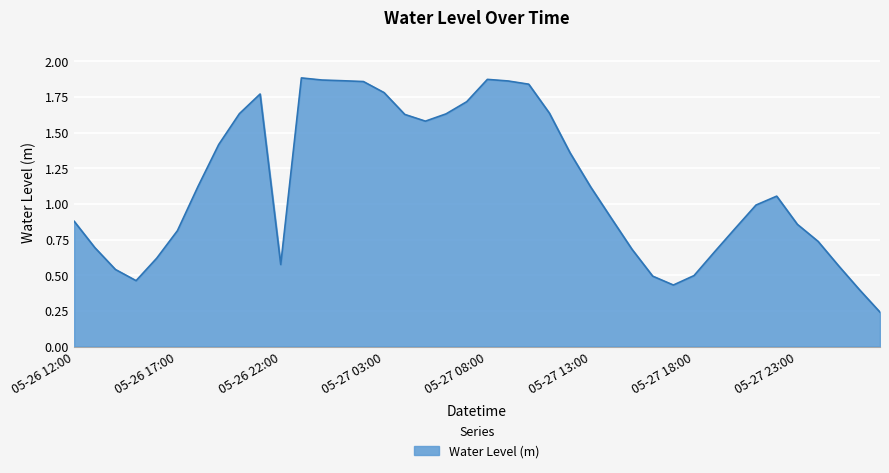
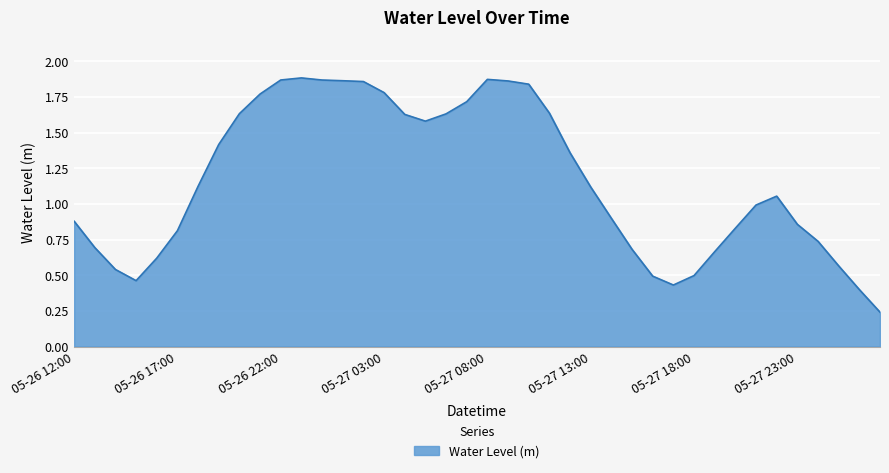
  {
    "05-26 12:00": 0.88,
    "05-26 17:00": 0.81,
-   "05-26 22:00": 0.58,
+   "05-26 22:00": 1.87,
    "05-27 03:00": 1.78,
    "05-27 08:00": 1.87,
    "05-27 13:00": 1.12,
    "05-27 18:00": 0.50,
    "05-27 23:00": 0.86
  }
